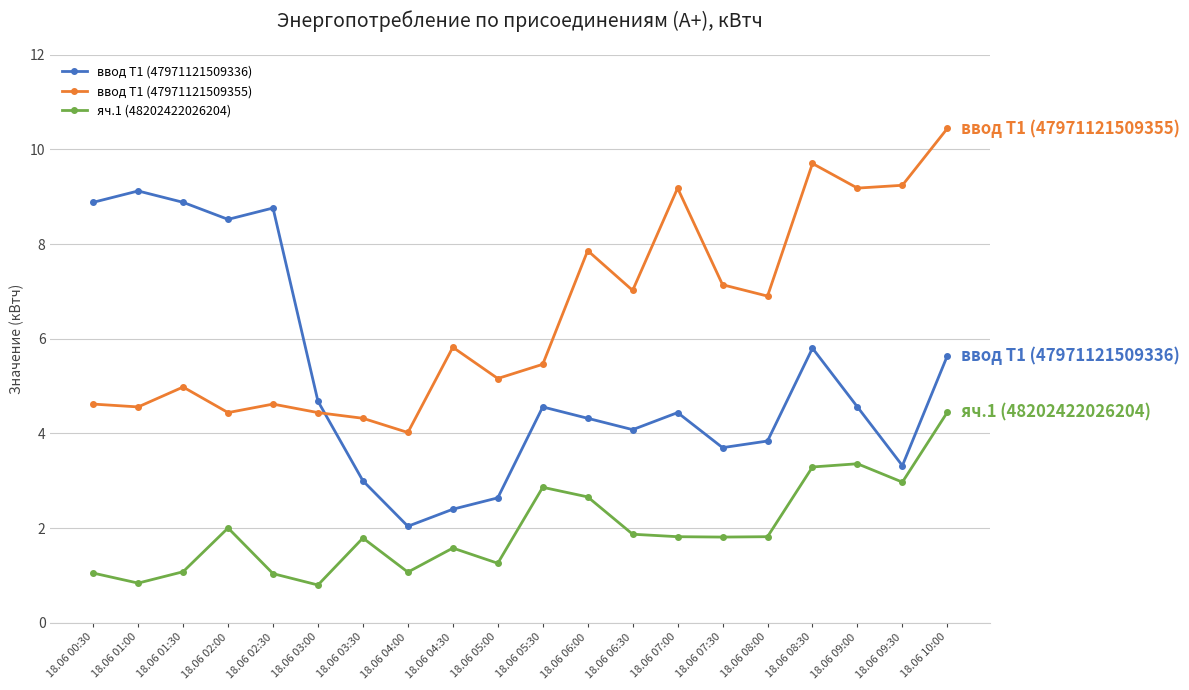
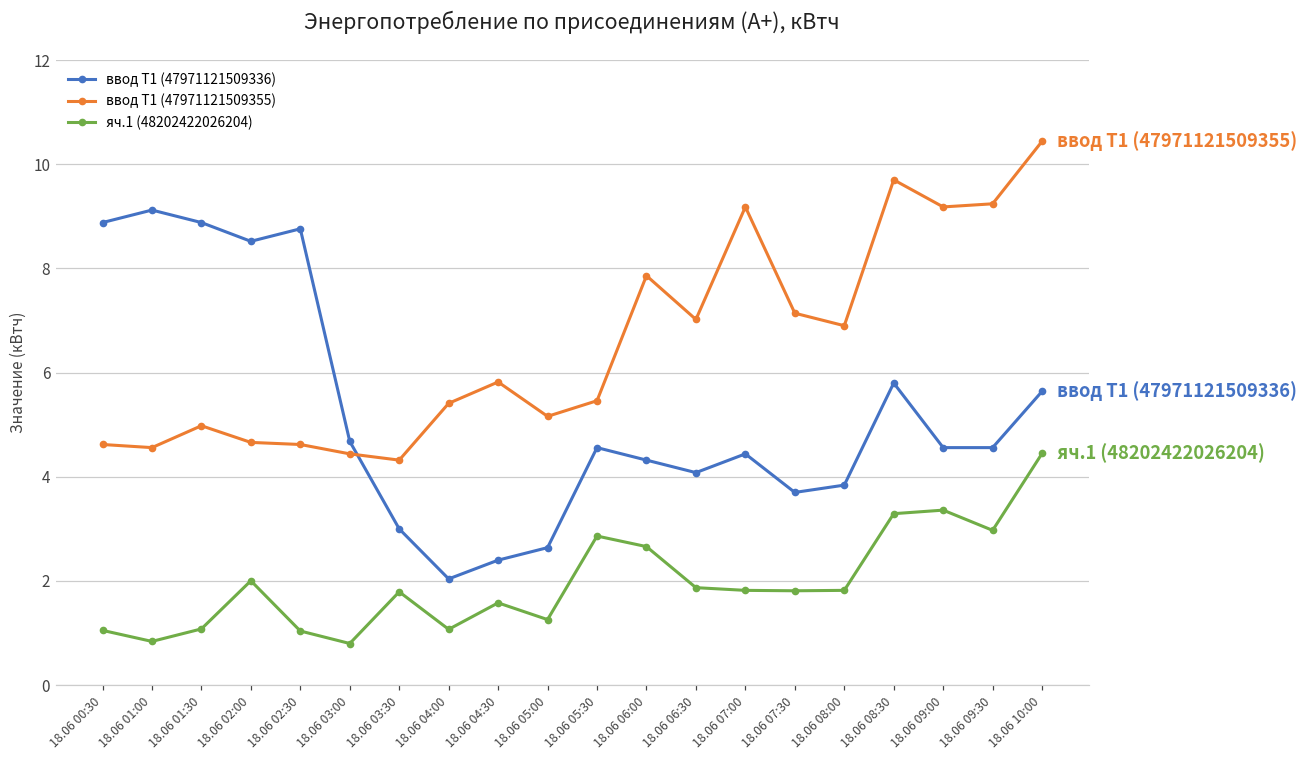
  {
    "ввод Т1 (47971121509336)": {
      "18.06 00:30": 8.9,
      "18.06 01:00": 9.1,
      "18.06 01:30": 8.9,
      "18.06 02:00": 8.5,
      "18.06 02:30": 8.8,
      "18.06 03:00": 4.7,
      "18.06 03:30": 3.0,
      "18.06 04:00": 2.0,
      "18.06 04:30": 2.4,
      "18.06 05:00": 2.6,
      "18.06 05:30": 4.6,
      "18.06 06:00": 4.3,
      "18.06 06:30": 4.1,
      "18.06 07:00": 4.4,
      "18.06 07:30": 3.7,
      "18.06 08:00": 3.8,
      "18.06 08:30": 5.8,
      "18.06 09:00": 4.6,
-     "18.06 09:30": 3.3
+     "18.06 09:30": 4.6
    },
    "ввод Т1 (47971121509355)": {
      "18.06 00:30": 4.6,
      "18.06 01:00": 4.6,
      "18.06 01:30": 5.0,
-     "18.06 02:00": 4.4,
+     "18.06 02:00": 4.7,
      "18.06 02:30": 4.6,
      "18.06 03:00": 4.4,
      "18.06 03:30": 4.3,
-     "18.06 04:00": 4.0,
+     "18.06 04:00": 5.4,
      "18.06 04:30": 5.8,
      "18.06 05:00": 5.2,
      "18.06 05:30": 5.5,
      "18.06 06:00": 7.9,
      "18.06 06:30": 7.0,
      "18.06 07:00": 9.2,
      "18.06 07:30": 7.1,
      "18.06 08:00": 6.9,
      "18.06 08:30": 9.7,
      "18.06 09:00": 9.2,
      "18.06 09:30": 9.2
    },
    "яч.1 (48202422026204)": {
      "18.06 00:30": 1.1,
      "18.06 01:00": 0.8,
      "18.06 01:30": 1.1,
      "18.06 02:00": 2.0,
      "18.06 02:30": 1.0,
      "18.06 03:00": 0.8,
      "18.06 03:30": 1.8,
      "18.06 04:00": 1.1,
      "18.06 04:30": 1.6,
      "18.06 05:00": 1.3,
      "18.06 05:30": 2.9,
      "18.06 06:00": 2.7,
      "18.06 06:30": 1.9,
      "18.06 07:00": 1.8,
      "18.06 07:30": 1.8,
      "18.06 08:00": 1.8,
      "18.06 08:30": 3.3,
      "18.06 09:00": 3.4,
      "18.06 09:30": 3.0
    }
  }
